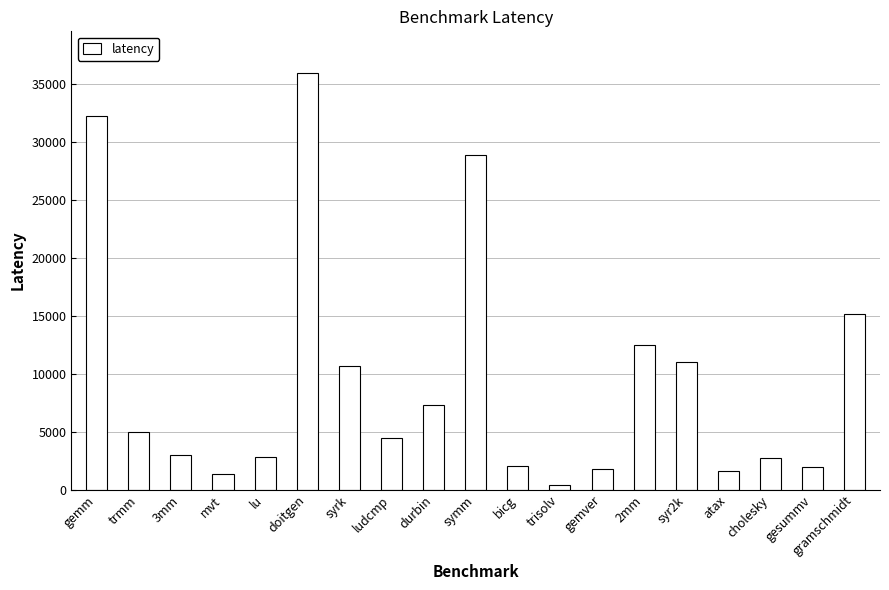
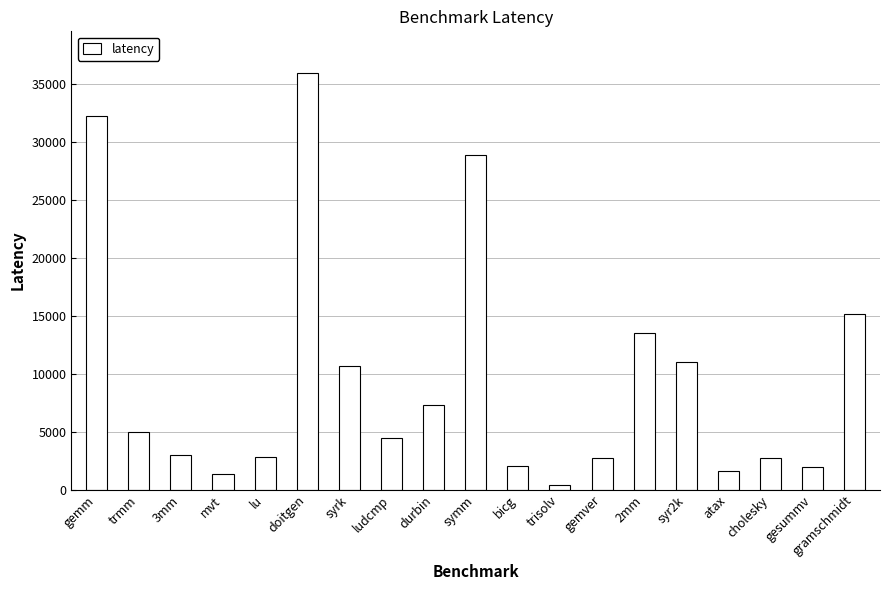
  {
    "gemm": 32200,
    "trmm": 5000,
    "3mm": 3000,
    "mvt": 1400,
    "lu": 2900,
    "doitgen": 36000,
    "syrk": 10700,
    "ludcmp": 4400,
    "durbin": 7300,
    "symm": 28900,
    "bicg": 2100,
    "trisolv": 400,
-   "gemver": 1700,
-   "2mm": 12500,
+   "gemver": 2700,
+   "2mm": 13600,
    "syr2k": 11000,
    "atax": 1600,
    "cholesky": 2800,
    "gesummv": 1900,
    "gramschmidt": 15200
  }
